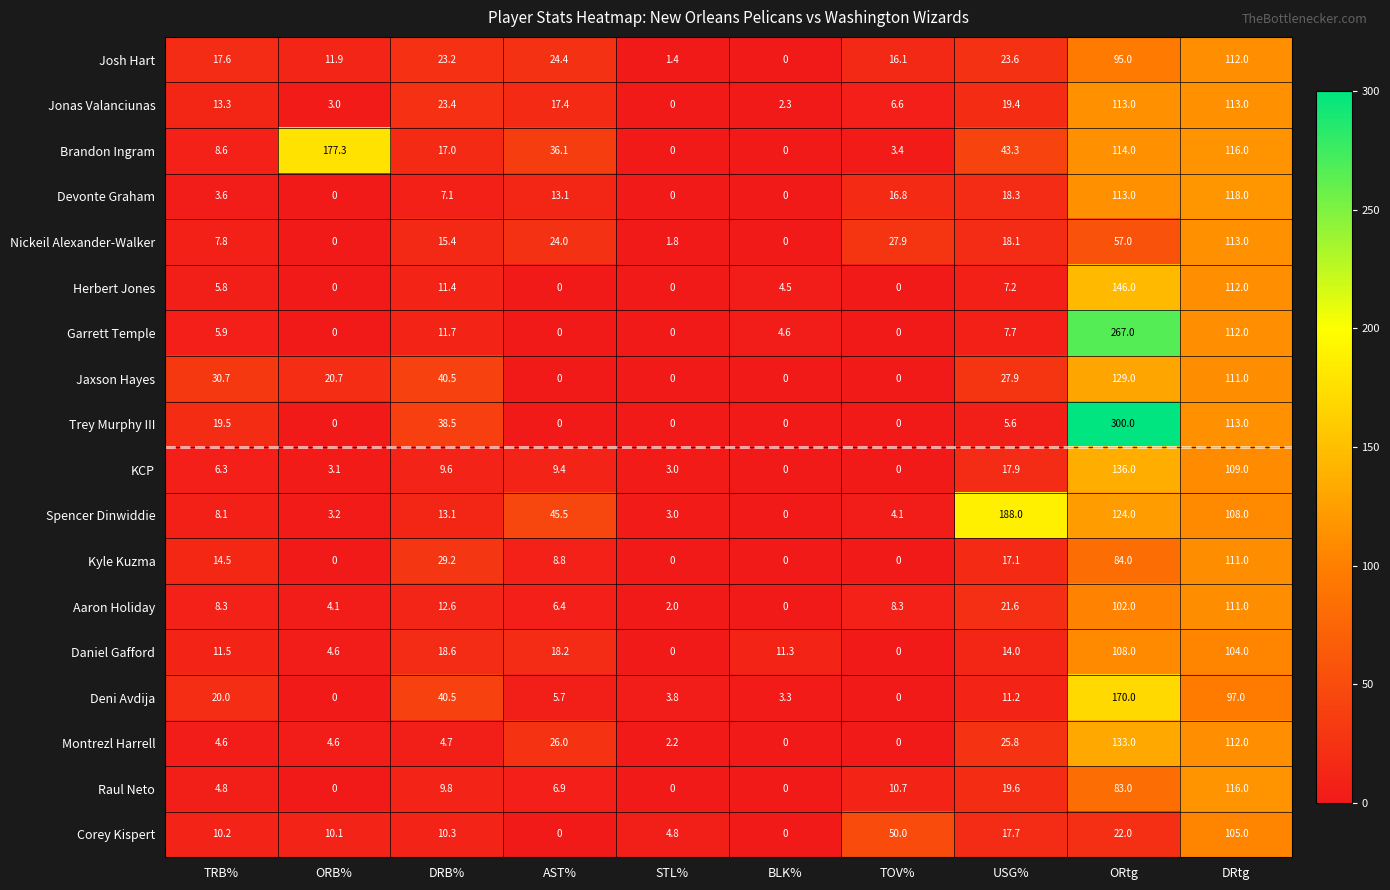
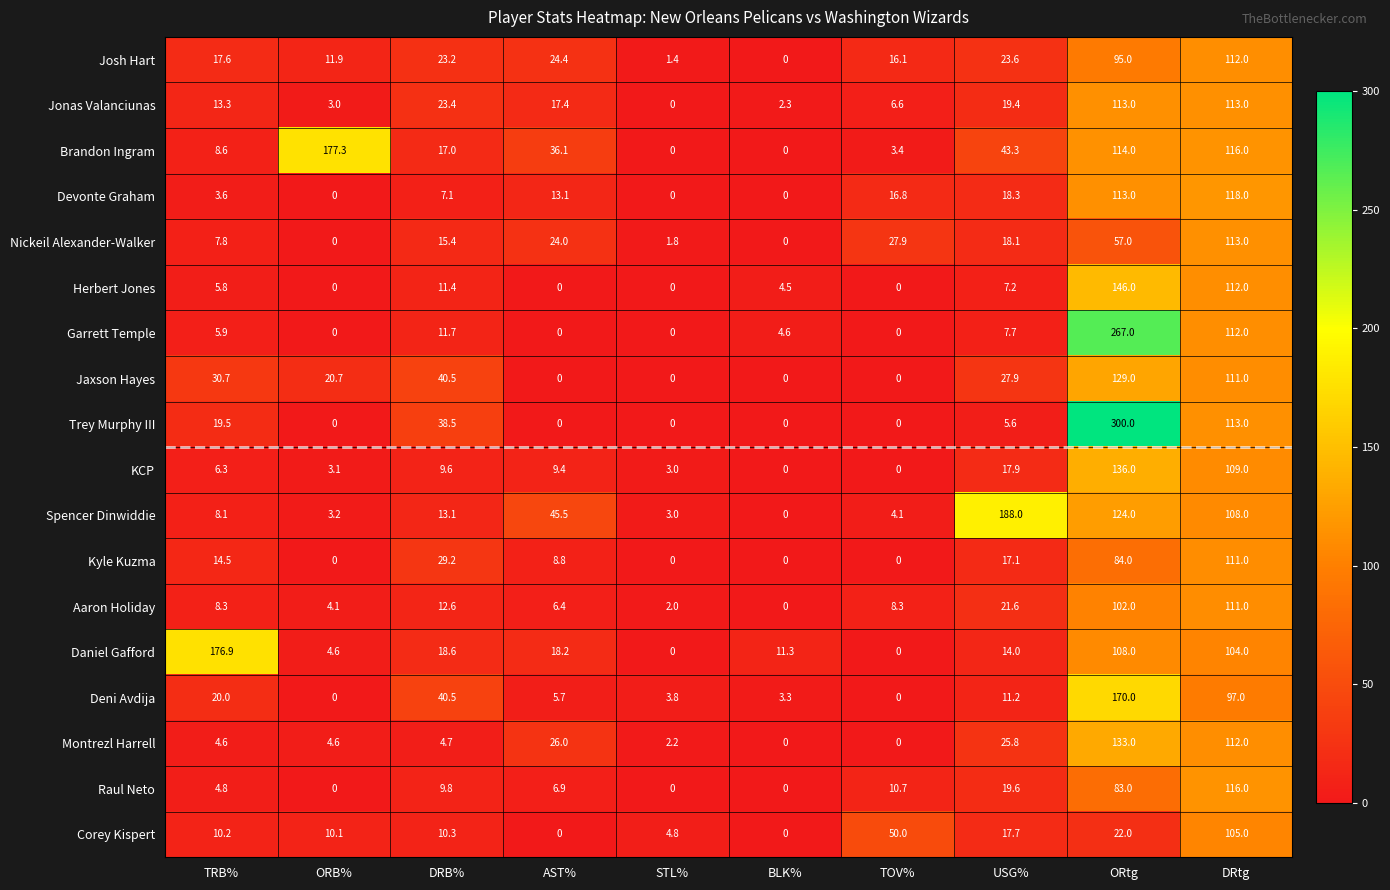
  {
    "Josh Hart": {
      "TRB%": 17.6,
      "ORB%": 11.9,
      "DRB%": 23.2,
      "AST%": 24.4,
      "STL%": 1.4,
      "BLK%": 0,
      "TOV%": 16.1,
      "USG%": 23.6,
      "ORtg": 95.0,
      "DRtg": 112.0
    },
    "Jonas Valanciunas": {
      "TRB%": 13.3,
      "ORB%": 3.0,
      "DRB%": 23.4,
      "AST%": 17.4,
      "STL%": 0,
      "BLK%": 2.3,
      "TOV%": 6.6,
      "USG%": 19.4,
      "ORtg": 113.0,
      "DRtg": 113.0
    },
    "Brandon Ingram": {
      "TRB%": 8.6,
      "ORB%": 177.3,
      "DRB%": 17.0,
      "AST%": 36.1,
      "STL%": 0,
      "BLK%": 0,
      "TOV%": 3.4,
      "USG%": 43.3,
      "ORtg": 114.0,
      "DRtg": 116.0
    },
    "Devonte Graham": {
      "TRB%": 3.6,
      "ORB%": 0,
      "DRB%": 7.1,
      "AST%": 13.1,
      "STL%": 0,
      "BLK%": 0,
      "TOV%": 16.8,
      "USG%": 18.3,
      "ORtg": 113.0,
      "DRtg": 118.0
    },
    "Nickeil Alexander-Walker": {
      "TRB%": 7.8,
      "ORB%": 0,
      "DRB%": 15.4,
      "AST%": 24.0,
      "STL%": 1.8,
      "BLK%": 0,
      "TOV%": 27.9,
      "USG%": 18.1,
      "ORtg": 57.0,
      "DRtg": 113.0
    },
    "Herbert Jones": {
      "TRB%": 5.8,
      "ORB%": 0,
      "DRB%": 11.4,
      "AST%": 0,
      "STL%": 0,
      "BLK%": 4.5,
      "TOV%": 0,
      "USG%": 7.2,
      "ORtg": 146.0,
      "DRtg": 112.0
    },
    "Garrett Temple": {
      "TRB%": 5.9,
      "ORB%": 0,
      "DRB%": 11.7,
      "AST%": 0,
      "STL%": 0,
      "BLK%": 4.6,
      "TOV%": 0,
      "USG%": 7.7,
      "ORtg": 267.0,
      "DRtg": 112.0
    },
    "Jaxson Hayes": {
      "TRB%": 30.7,
      "ORB%": 20.7,
      "DRB%": 40.5,
      "AST%": 0,
      "STL%": 0,
      "BLK%": 0,
      "TOV%": 0,
      "USG%": 27.9,
      "ORtg": 129.0,
      "DRtg": 111.0
    },
    "Trey Murphy III": {
      "TRB%": 19.5,
      "ORB%": 0,
      "DRB%": 38.5,
      "AST%": 0,
      "STL%": 0,
      "BLK%": 0,
      "TOV%": 0,
      "USG%": 5.6,
      "ORtg": 300.0,
      "DRtg": 113.0
    },
    "KCP": {
      "TRB%": 6.3,
      "ORB%": 3.1,
      "DRB%": 9.6,
      "AST%": 9.4,
      "STL%": 3.0,
      "BLK%": 0,
      "TOV%": 0,
      "USG%": 17.9,
      "ORtg": 136.0,
      "DRtg": 109.0
    },
    "Spencer Dinwiddie": {
      "TRB%": 8.1,
      "ORB%": 3.2,
      "DRB%": 13.1,
      "AST%": 45.5,
      "STL%": 3.0,
      "BLK%": 0,
      "TOV%": 4.1,
      "USG%": 188.0,
      "ORtg": 124.0,
      "DRtg": 108.0
    },
    "Kyle Kuzma": {
      "TRB%": 14.5,
      "ORB%": 0,
      "DRB%": 29.2,
      "AST%": 8.8,
      "STL%": 0,
      "BLK%": 0,
      "TOV%": 0,
      "USG%": 17.1,
      "ORtg": 84.0,
      "DRtg": 111.0
    },
    "Aaron Holiday": {
      "TRB%": 8.3,
      "ORB%": 4.1,
      "DRB%": 12.6,
      "AST%": 6.4,
      "STL%": 2.0,
      "BLK%": 0,
      "TOV%": 8.3,
      "USG%": 21.6,
      "ORtg": 102.0,
      "DRtg": 111.0
    },
    "Daniel Gafford": {
-     "TRB%": 11.5,
+     "TRB%": 176.9,
      "ORB%": 4.6,
      "DRB%": 18.6,
      "AST%": 18.2,
      "STL%": 0,
      "BLK%": 11.3,
      "TOV%": 0,
      "USG%": 14.0,
      "ORtg": 108.0,
      "DRtg": 104.0
    },
    "Deni Avdija": {
      "TRB%": 20.0,
      "ORB%": 0,
      "DRB%": 40.5,
      "AST%": 5.7,
      "STL%": 3.8,
      "BLK%": 3.3,
      "TOV%": 0,
      "USG%": 11.2,
      "ORtg": 170.0,
      "DRtg": 97.0
    },
    "Montrezl Harrell": {
      "TRB%": 4.6,
      "ORB%": 4.6,
      "DRB%": 4.7,
      "AST%": 26.0,
      "STL%": 2.2,
      "BLK%": 0,
      "TOV%": 0,
      "USG%": 25.8,
      "ORtg": 133.0,
      "DRtg": 112.0
    },
    "Raul Neto": {
      "TRB%": 4.8,
      "ORB%": 0,
      "DRB%": 9.8,
      "AST%": 6.9,
      "STL%": 0,
      "BLK%": 0,
      "TOV%": 10.7,
      "USG%": 19.6,
      "ORtg": 83.0,
      "DRtg": 116.0
    },
    "Corey Kispert": {
      "TRB%": 10.2,
      "ORB%": 10.1,
      "DRB%": 10.3,
      "AST%": 0,
      "STL%": 4.8,
      "BLK%": 0,
      "TOV%": 50.0,
      "USG%": 17.7,
      "ORtg": 22.0,
      "DRtg": 105.0
    }
  }
